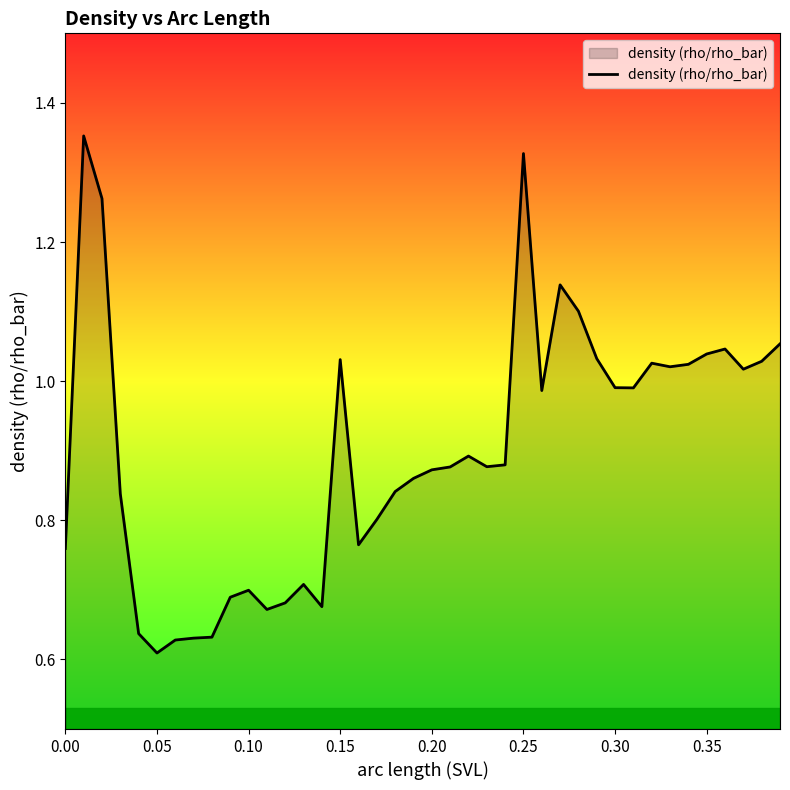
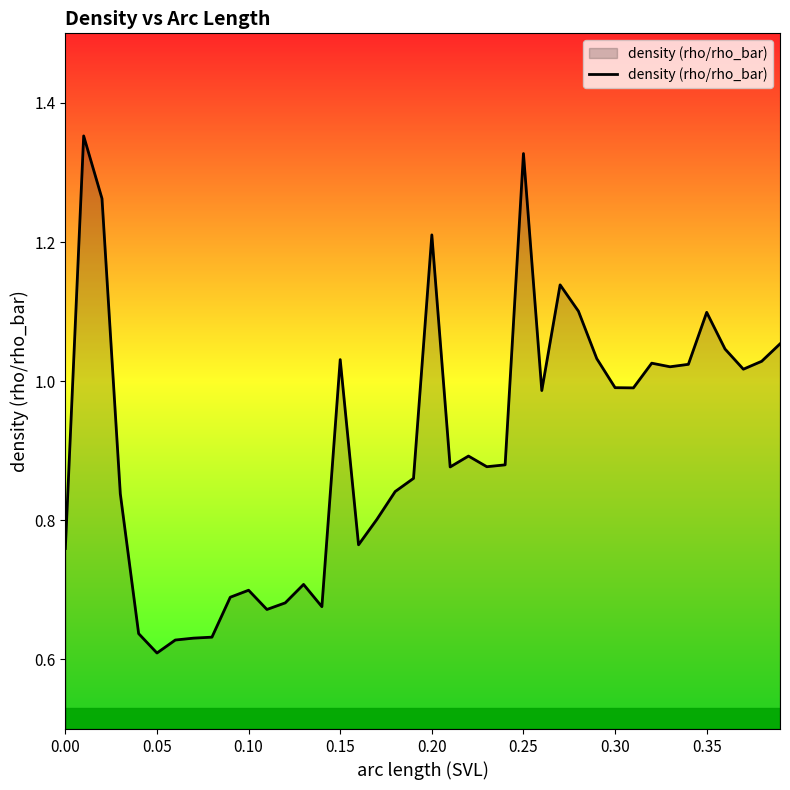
  {
    "0.00": 0.76,
    "0.05": 0.61,
    "0.10": 0.70,
    "0.15": 1.03,
-   "0.20": 0.87,
+   "0.20": 1.21,
    "0.25": 1.33,
    "0.30": 0.99,
-   "0.35": 1.04
+   "0.35": 1.10
  }
